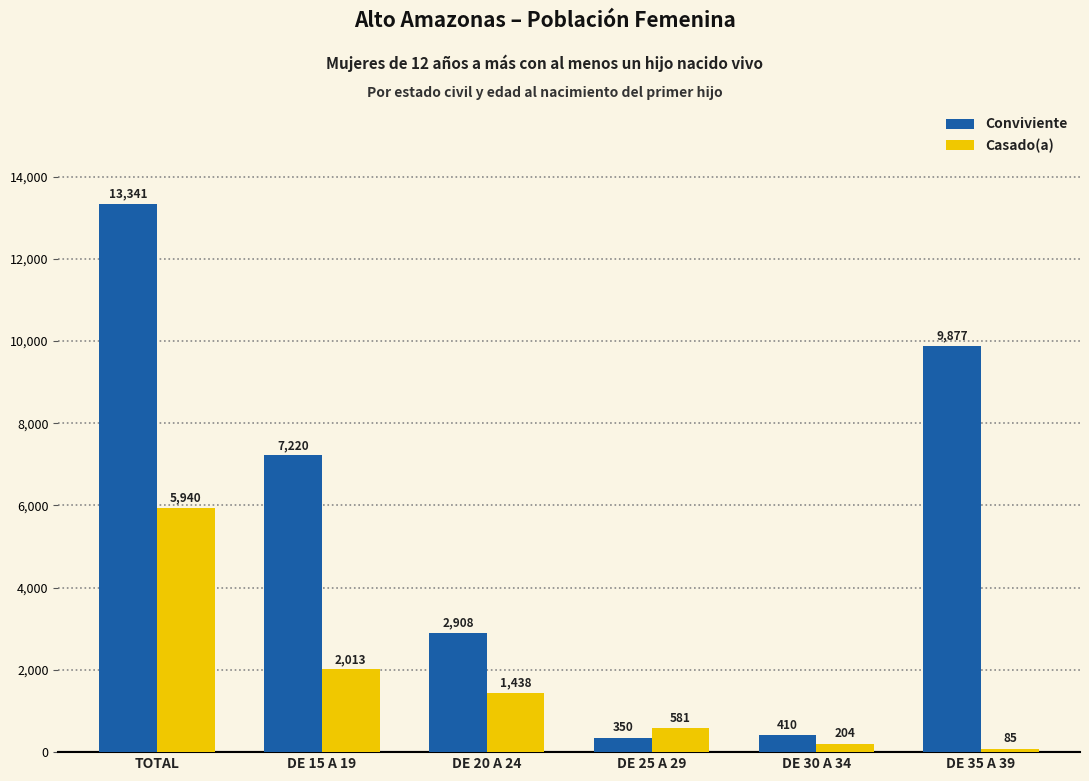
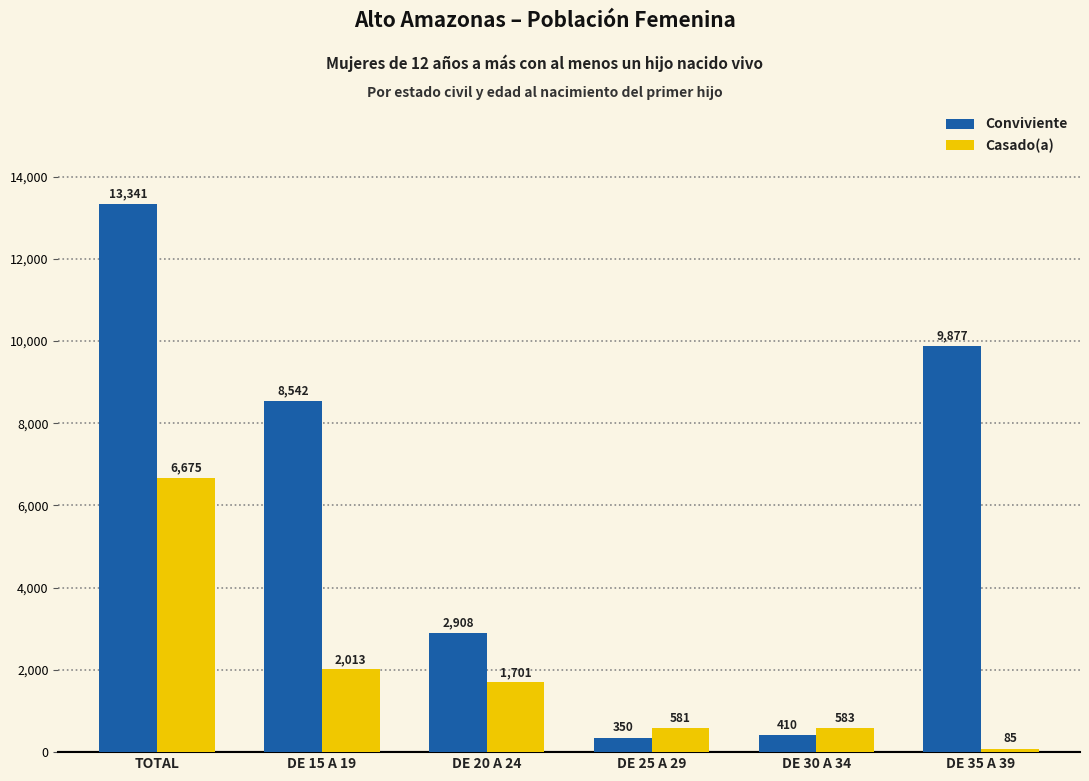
  {
    "Conviviente": {
      "TOTAL": "13,341",
-     "DE 15 A 19": "7,220",
+     "DE 15 A 19": "8,542",
      "DE 20 A 24": "2,908",
      "DE 25 A 29": "350",
      "DE 30 A 34": "410",
      "DE 35 A 39": "9,877"
    },
    "Casado(a)": {
-     "TOTAL": "5,940",
+     "TOTAL": "6,675",
      "DE 15 A 19": "2,013",
-     "DE 20 A 24": "1,438",
+     "DE 20 A 24": "1,701",
      "DE 25 A 29": "581",
-     "DE 30 A 34": "204",
+     "DE 30 A 34": "583",
      "DE 35 A 39": "85"
    }
  }
